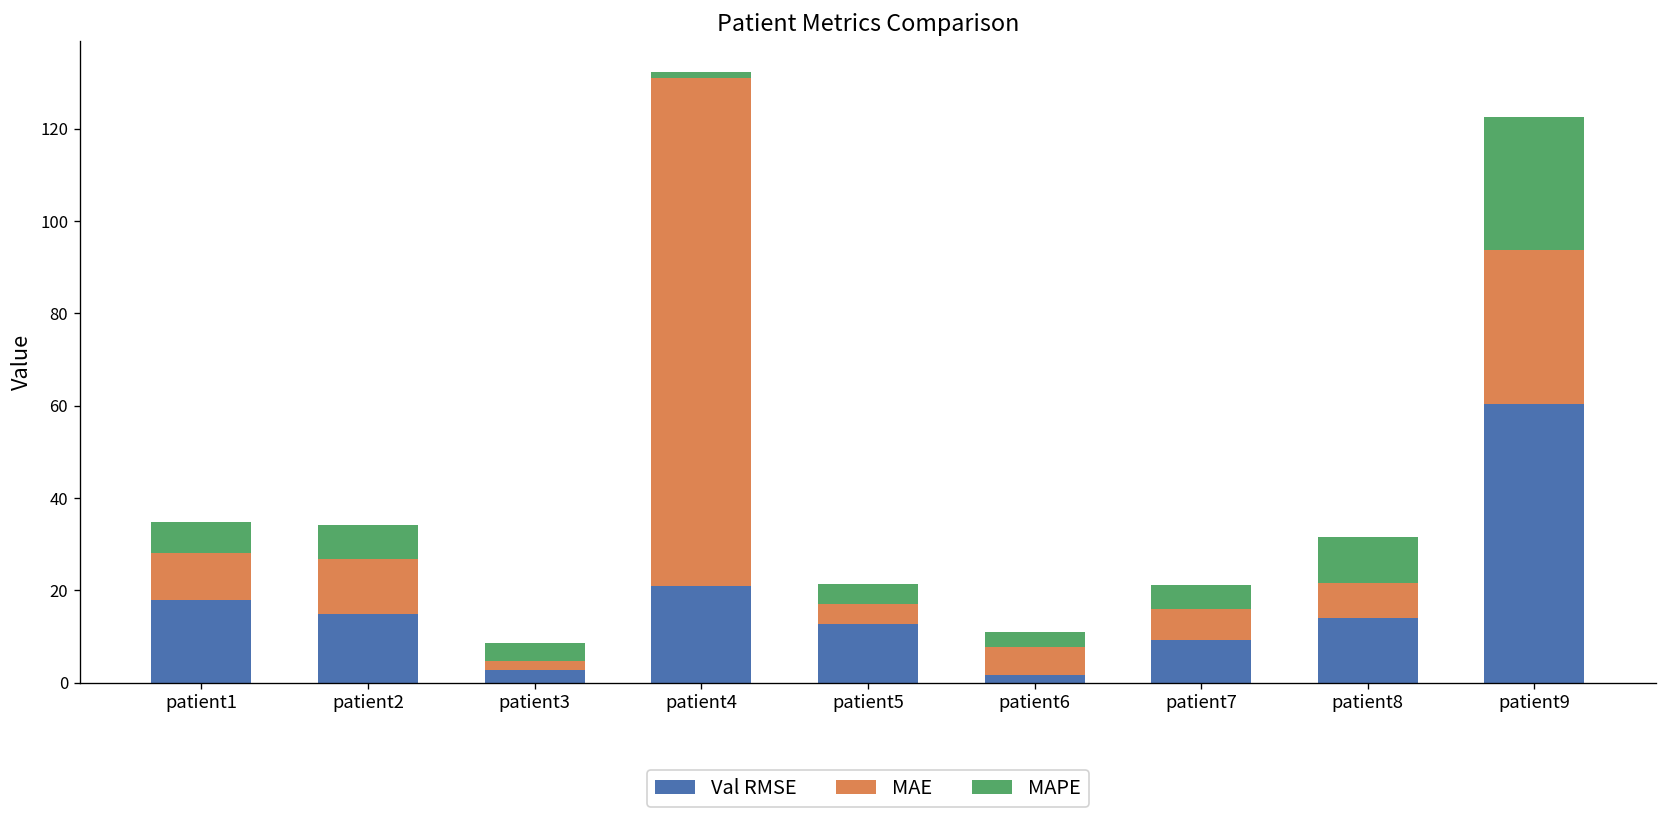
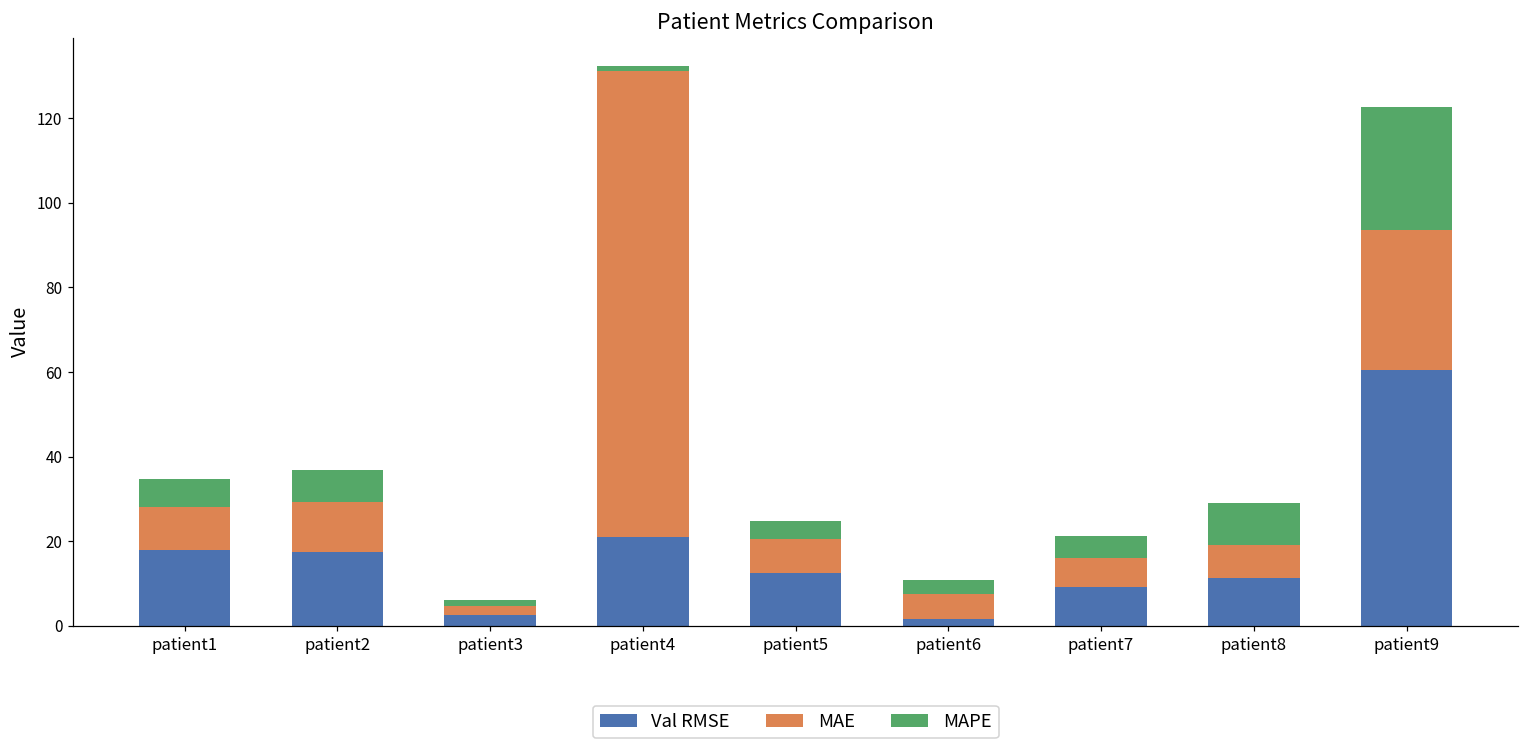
  {
    "Val RMSE": {
      "patient1": 18,
-     "patient2": 15,
+     "patient2": 17,
      "patient3": 3,
      "patient4": 21,
      "patient5": 13,
      "patient6": 2,
      "patient7": 9,
-     "patient8": 14,
+     "patient8": 11,
      "patient9": 60
    },
    "MAE": {
      "patient1": 10,
      "patient2": 12,
      "patient3": 2,
      "patient4": 110,
-     "patient5": 4,
+     "patient5": 8,
      "patient6": 6,
      "patient7": 7,
      "patient8": 8,
      "patient9": 33
    },
    "MAPE": {
      "patient1": 7,
      "patient2": 8,
-     "patient3": 4,
+     "patient3": 1,
      "patient4": 1,
      "patient5": 4,
      "patient6": 3,
      "patient7": 5,
      "patient8": 10,
      "patient9": 29
    }
  }
